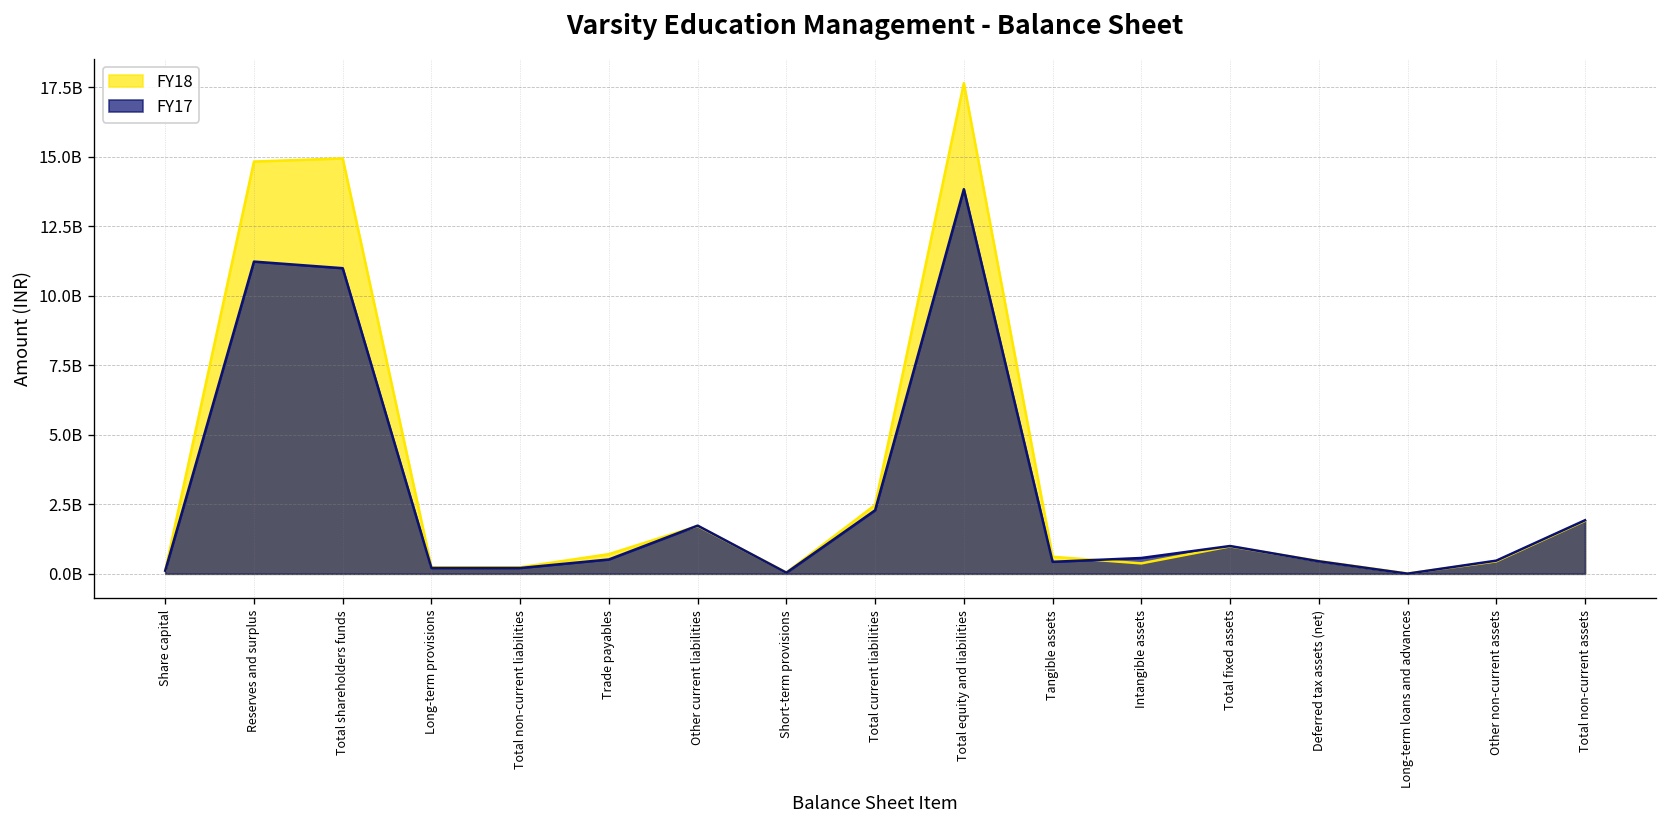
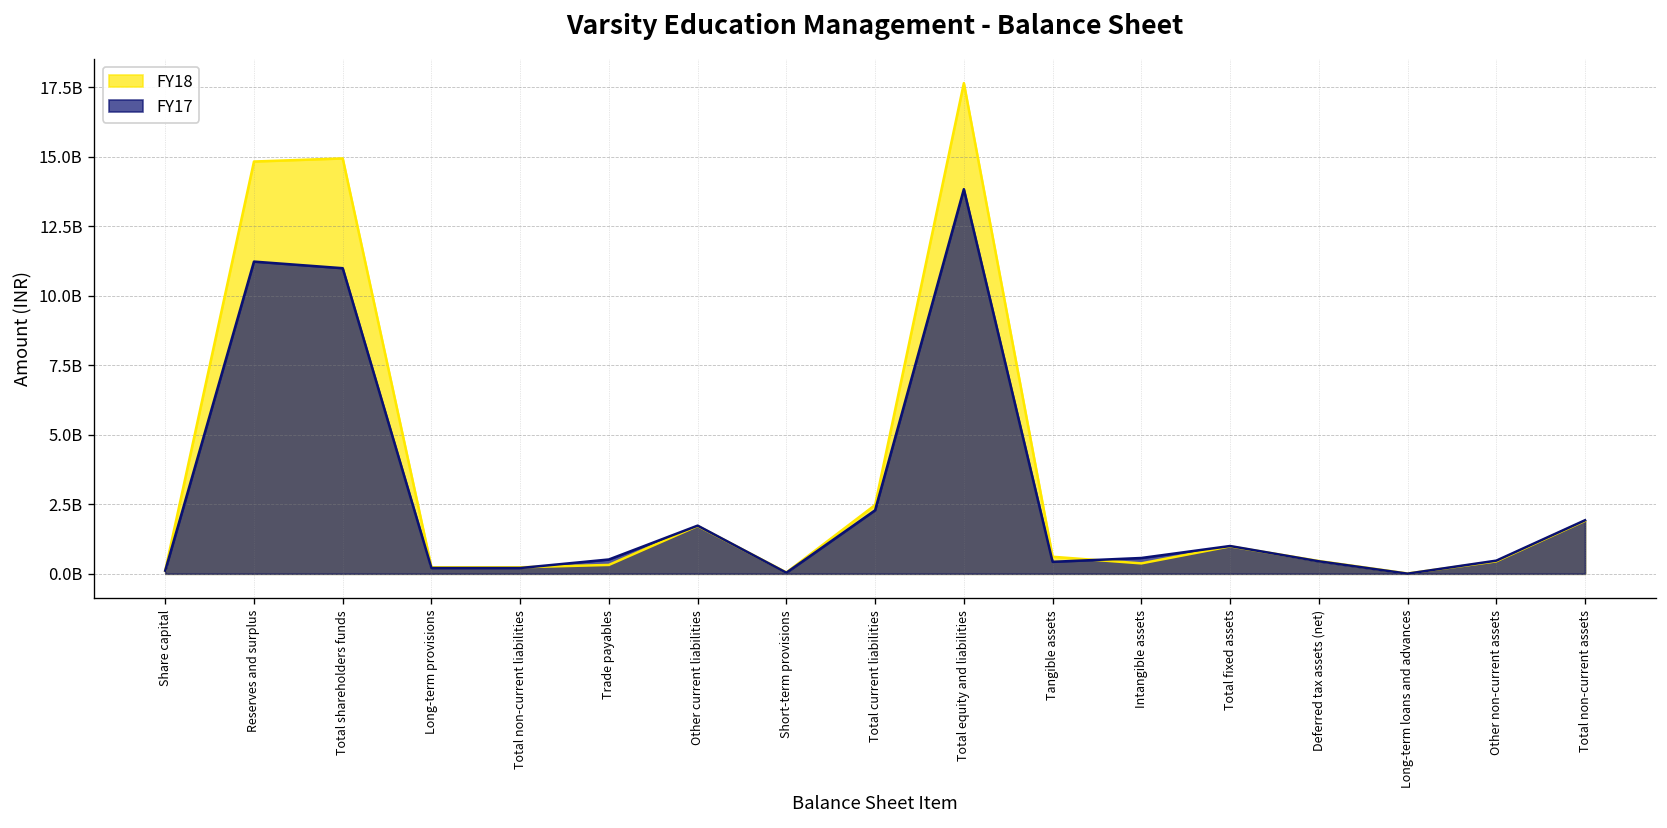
  {
    "FY18": {
      "Reserves and surplus": 14800000000,
      "Total shareholders funds": 14900000000,
-     "Trade payables": 700000000,
+     "Trade payables": 300000000,
      "Total current liabilities": 2500000000,
      "Total equity and liabilities": 17700000000,
      "Tangible assets": 600000000,
      "Intangible assets": 400000000
    },
    "FY17": {
      "Reserves and surplus": 11200000000,
      "Total shareholders funds": 11000000000,
      "Trade payables": 500000000,
      "Total current liabilities": 2300000000,
      "Total equity and liabilities": 13800000000,
      "Tangible assets": 400000000,
      "Intangible assets": 600000000
    }
  }
